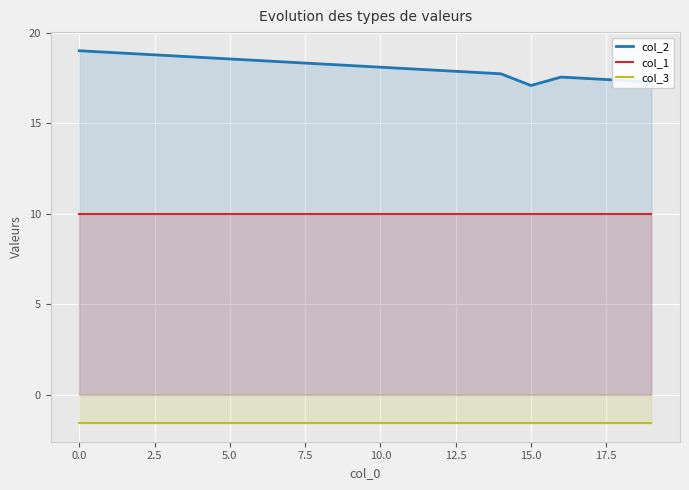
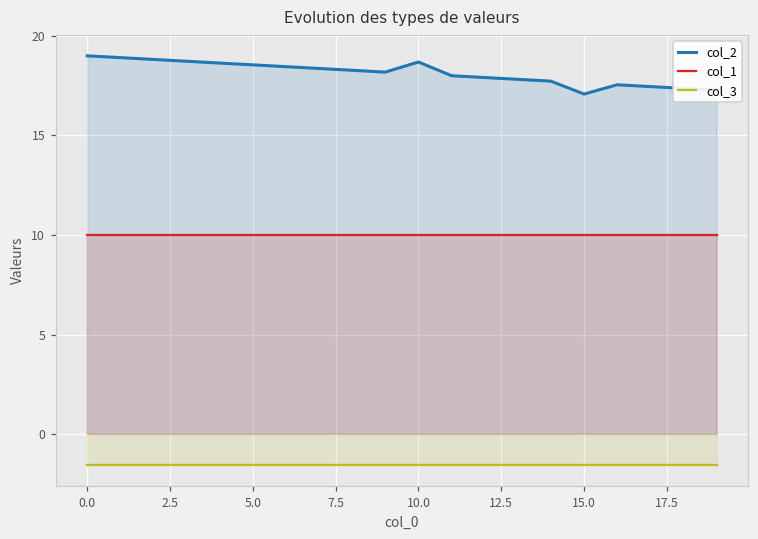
  {
    "col_2": {
      "0.0": 19.0,
      "5.0": 18.5,
-     "10.0": 18.1,
+     "10.0": 18.7,
      "15.0": 17.1
    },
    "col_1": {
      "0.0": 10.0,
      "5.0": 10.0,
      "10.0": 10.0,
      "15.0": 10.0
    }
  }
